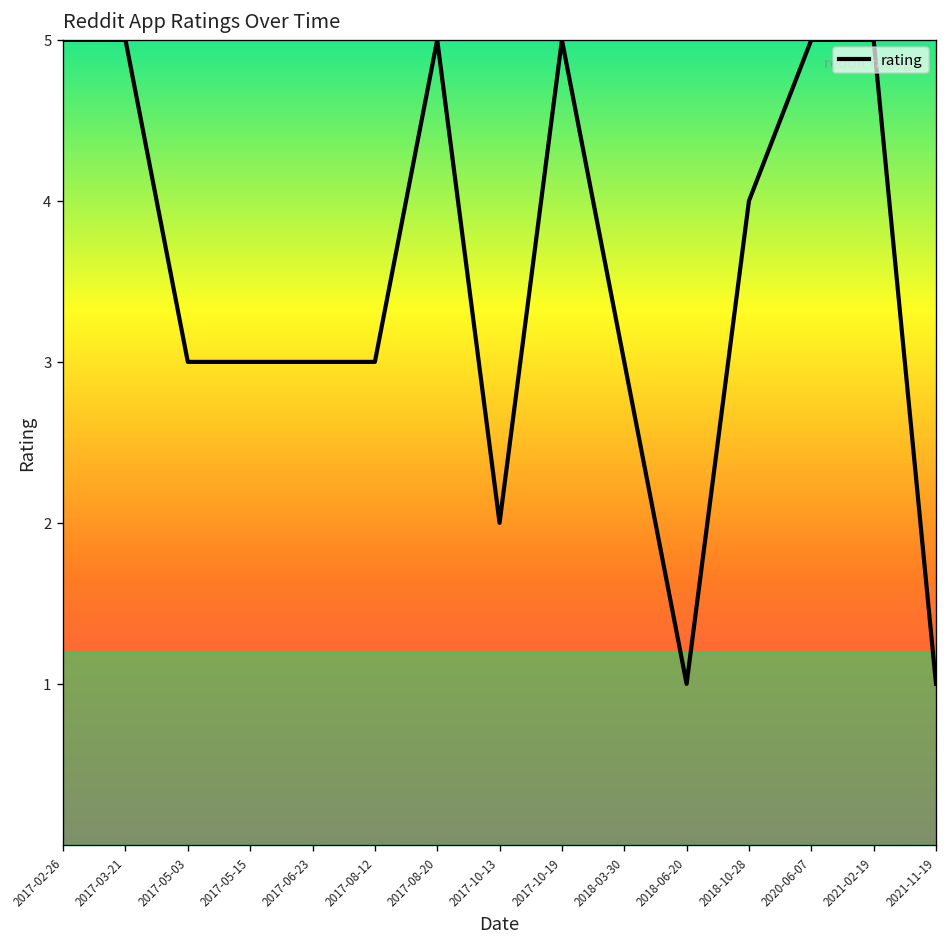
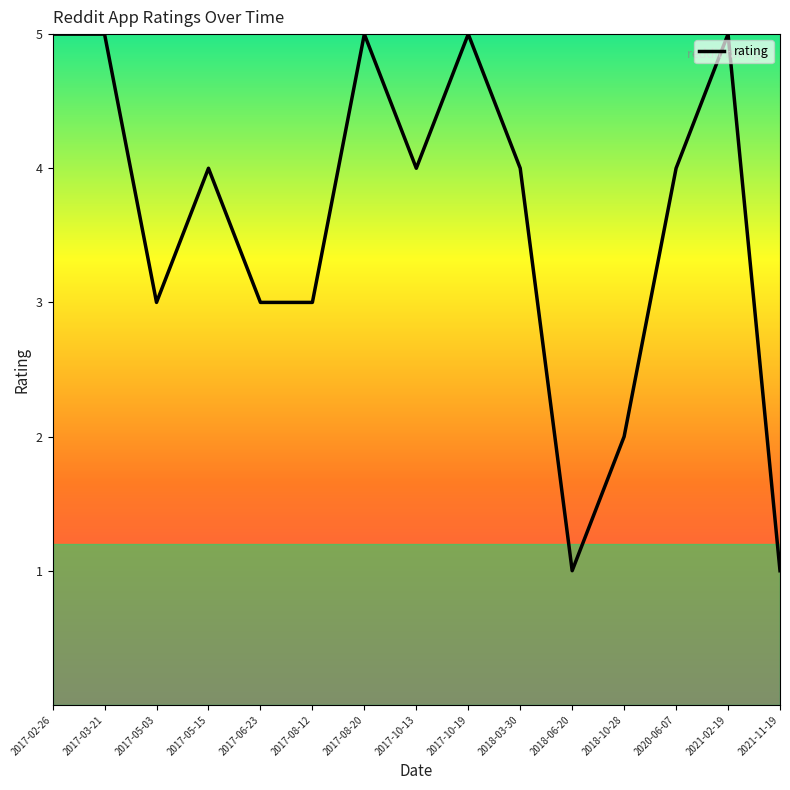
  {
    "2017-02-26": 5,
    "2017-03-21": 5,
    "2017-05-03": 3,
-   "2017-05-15": 3,
+   "2017-05-15": 4,
    "2017-06-23": 3,
    "2017-08-12": 3,
    "2017-08-20": 5,
-   "2017-10-13": 2,
+   "2017-10-13": 4,
    "2017-10-19": 5,
-   "2018-03-30": 3,
-   "2018-10-28": 4,
-   "2020-06-07": 5,
+   "2018-03-30": 4,
+   "2018-10-28": 2,
+   "2020-06-07": 4,
    "2021-02-19": 5
  }
